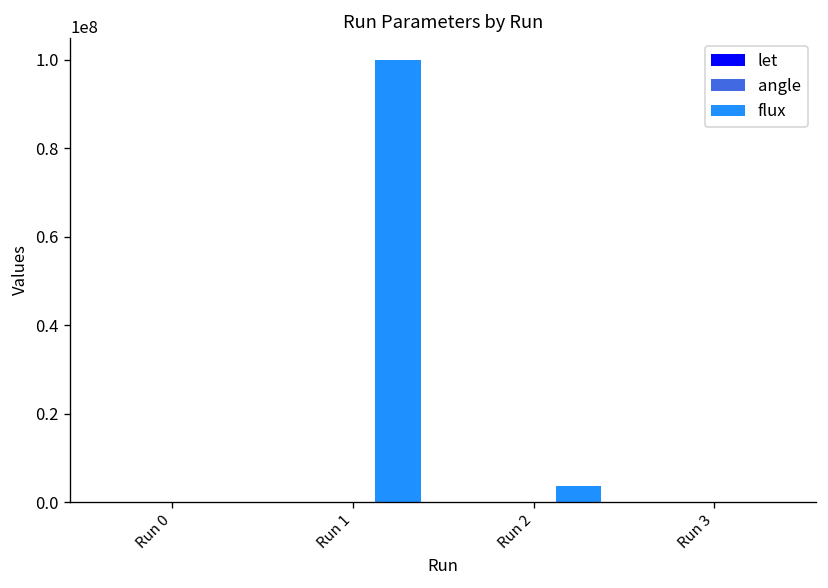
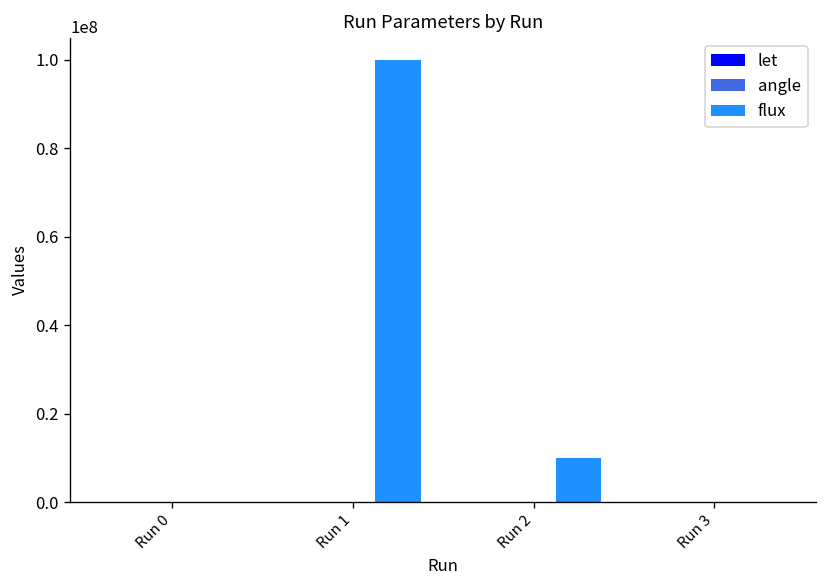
  {
    "let": {
      "Run 0": 0,
      "Run 2": 0,
      "Run 3": 0
    },
    "angle": {
      "Run 0": 0,
      "Run 2": 0,
      "Run 3": 0
    },
    "flux": {
      "Run 1": 100000000,
-     "Run 2": 4000000,
+     "Run 2": 10000000,
      "Run 3": 0
    }
  }
